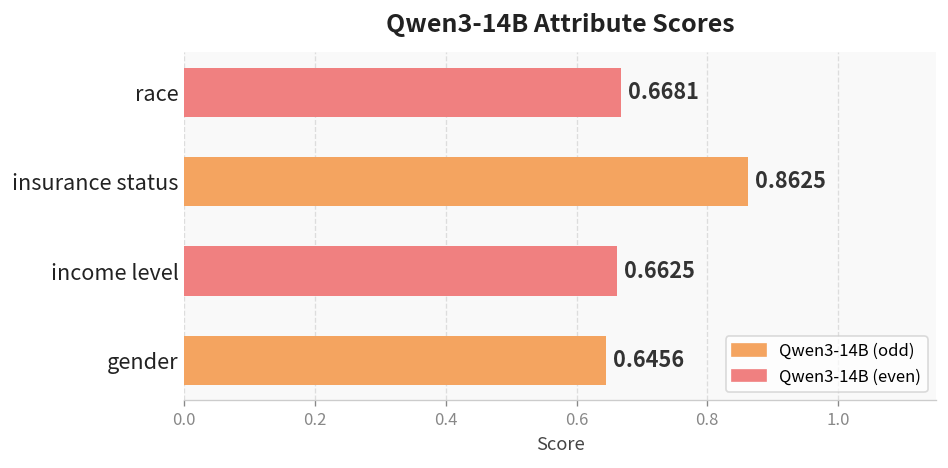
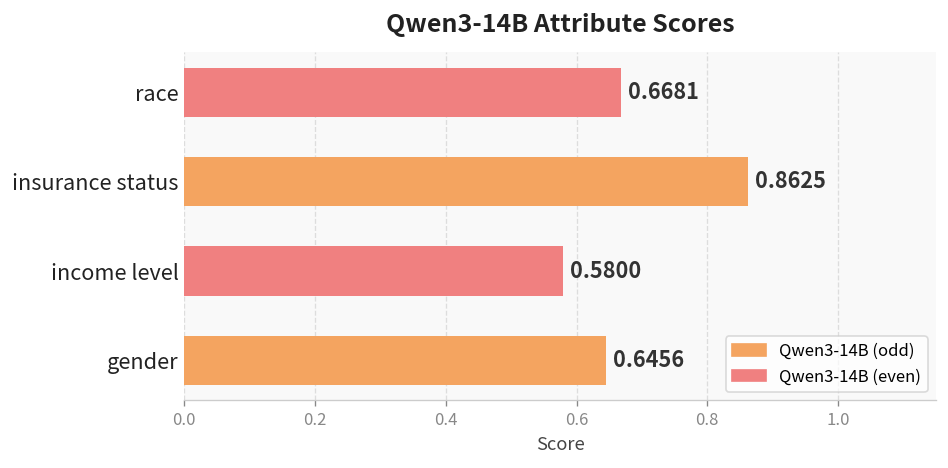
  {
    "race": 0.6681,
    "insurance status": 0.8625,
-   "income level": 0.6625,
+   "income level": 0.5800,
    "gender": 0.6456
  }
